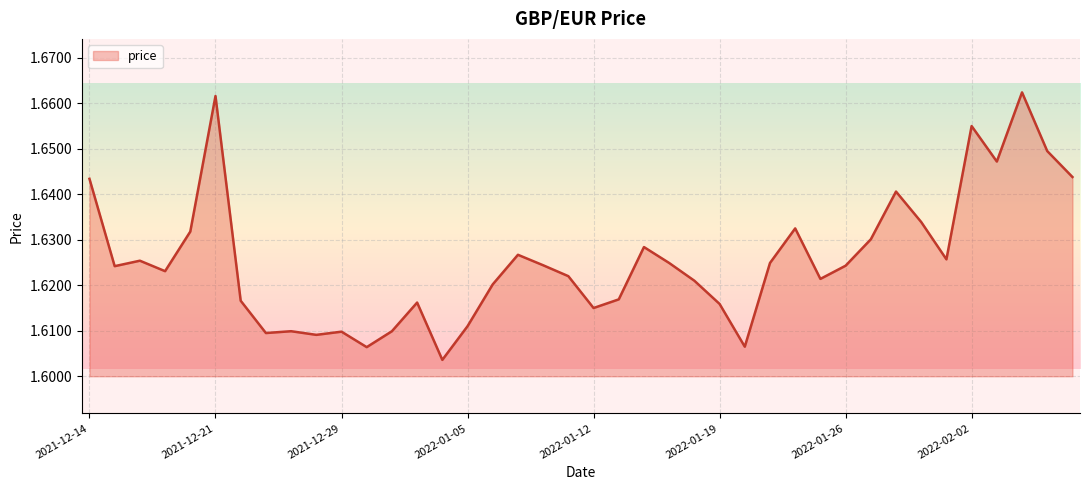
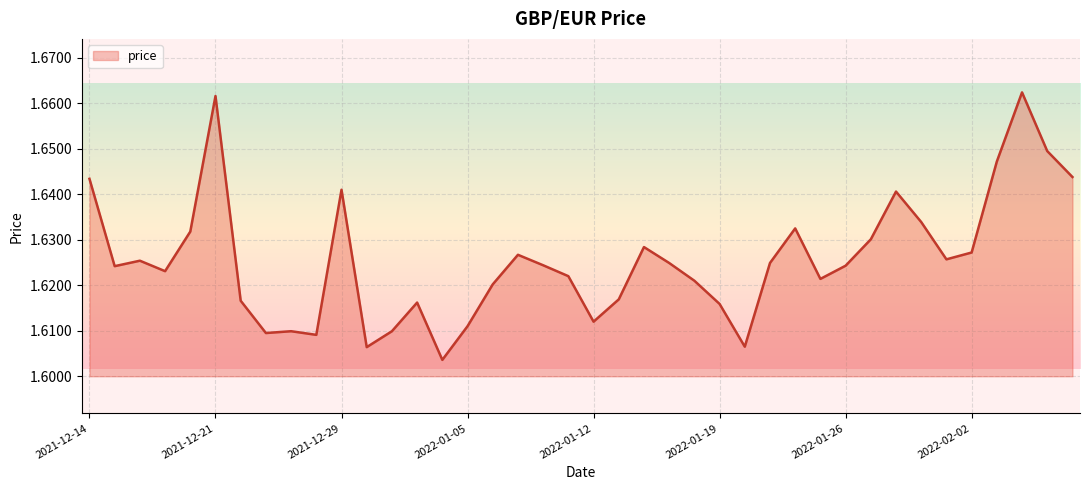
  {
    "2021-12-14": 1.643,
    "2021-12-21": 1.662,
-   "2021-12-29": 1.610,
+   "2021-12-29": 1.641,
    "2022-01-05": 1.611,
-   "2022-01-12": 1.615,
+   "2022-01-12": 1.612,
    "2022-01-19": 1.616,
    "2022-01-26": 1.624,
-   "2022-02-02": 1.655
+   "2022-02-02": 1.627
  }
